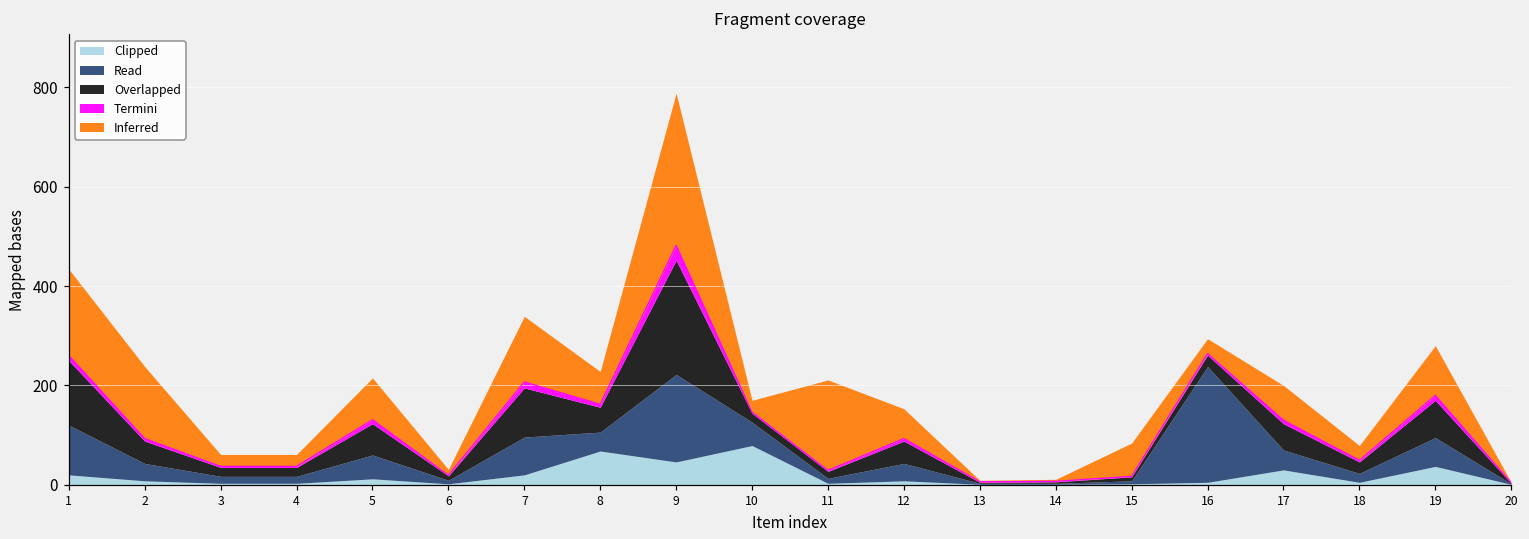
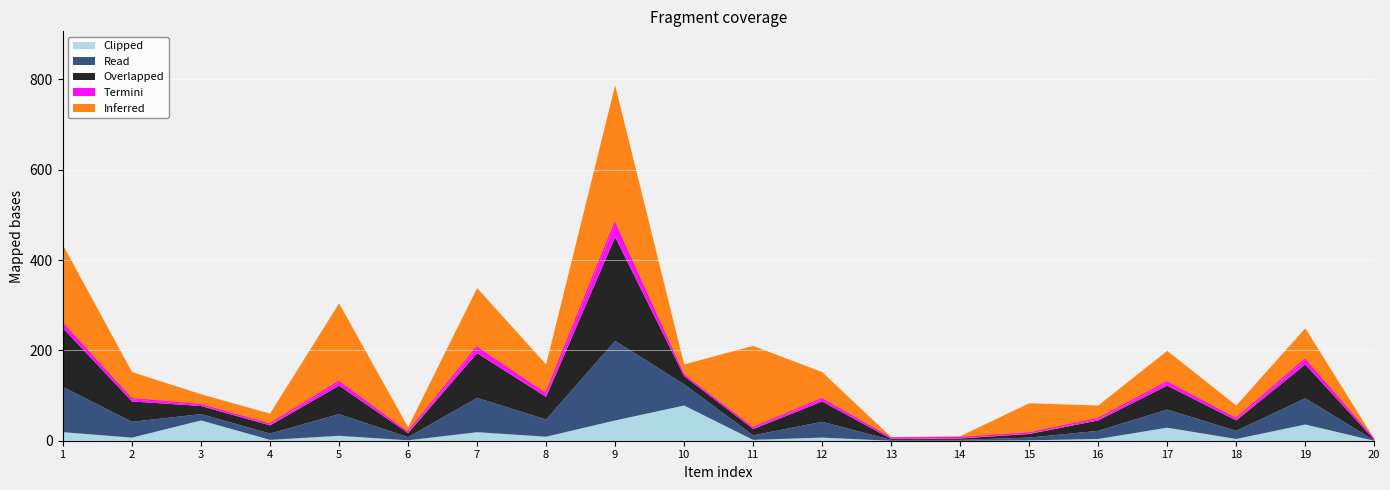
  {
    "Clipped": {
      "1": 20,
      "2": 10,
-     "3": 0,
+     "3": 50,
      "5": 10,
      "7": 20,
-     "8": 70,
+     "8": 10,
      "9": 50,
      "10": 80,
      "12": 10,
      "17": 30,
      "19": 40
    },
    "Read": {
      "1": 100,
      "2": 40,
      "3": 10,
      "4": 10,
      "5": 50,
      "6": 10,
      "7": 80,
      "8": 40,
      "9": 180,
      "10": 50,
      "11": 10,
      "12": 40,
      "15": 10,
-     "16": 230,
+     "16": 20,
      "17": 40,
      "18": 20,
      "19": 60
    },
    "Overlapped": {
      "1": 130,
      "5": 60,
      "7": 100,
      "8": 50,
      "9": 230,
      "17": 50,
      "19": 80
    },
    "Termini": {
      "1": 10,
      "5": 10,
      "7": 10,
      "8": 10,
      "9": 30,
      "17": 10,
      "19": 10
    },
    "Inferred": {
      "1": 170,
-     "2": 150,
+     "2": 60,
      "3": 20,
      "4": 20,
-     "5": 80,
+     "5": 170,
      "6": 10,
      "7": 130,
      "8": 70,
      "9": 310,
      "10": 20,
      "11": 180,
      "12": 60,
      "15": 70,
      "16": 30,
      "17": 70,
      "18": 30,
-     "19": 100
+     "19": 70
    }
  }
